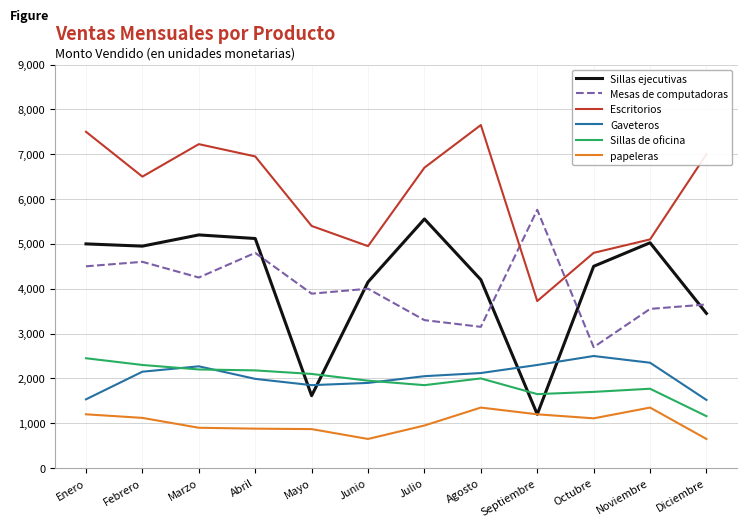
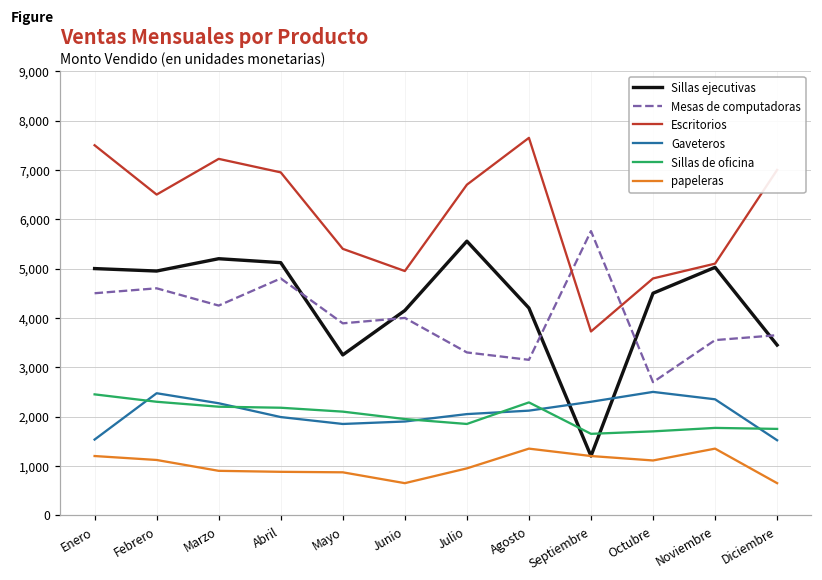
  {
    "Sillas ejecutivas": {
      "Enero": "5,000",
      "Febrero": "5,000",
      "Marzo": "5,200",
      "Abril": "5,100",
-     "Mayo": "1,600",
+     "Mayo": "3,300",
      "Junio": "4,200",
      "Julio": "5,600",
      "Agosto": "4,200",
      "Octubre": "4,500",
      "Noviembre": "5,000",
      "Diciembre": "3,500"
    },
    "Mesas de computadoras": {
      "Enero": "4,500",
      "Febrero": "4,600",
      "Marzo": "4,300",
      "Abril": "4,800",
      "Mayo": "3,900",
      "Junio": "4,000",
      "Julio": "3,300",
      "Agosto": "3,200",
      "Septiembre": "5,800",
      "Octubre": "2,700",
      "Noviembre": "3,600",
      "Diciembre": "3,700"
    },
    "Escritorios": {
      "Enero": "7,500",
      "Febrero": "6,500",
      "Marzo": "7,200",
      "Abril": "7,000",
      "Mayo": "5,400",
      "Junio": "5,000",
      "Julio": "6,700",
      "Agosto": "7,700",
      "Septiembre": "3,700",
      "Octubre": "4,800",
      "Noviembre": "5,100"
    },
    "Gaveteros": {
      "Enero": "1,500",
-     "Febrero": "2,200",
+     "Febrero": "2,500",
      "Marzo": "2,300",
      "Abril": "2,000",
      "Mayo": "1,900",
      "Julio": "2,100",
      "Agosto": "2,100",
      "Septiembre": "2,300",
      "Octubre": "2,500",
      "Noviembre": "2,400",
      "Diciembre": "1,500"
    },
    "Sillas de oficina": {
      "Enero": "2,500",
      "Febrero": "2,300",
      "Marzo": "2,200",
      "Abril": "2,200",
      "Mayo": "2,100",
      "Julio": "1,900",
-     "Agosto": "2,000",
+     "Agosto": "2,300",
      "Septiembre": "1,700",
      "Octubre": "1,700",
      "Noviembre": "1,800",
-     "Diciembre": "1,200"
+     "Diciembre": "1,800"
    },
    "papeleras": {
      "Enero": "1,200",
      "Febrero": "1,100",
      "Marzo": "900",
      "Abril": "900",
      "Mayo": "900",
      "Junio": "700",
      "Julio": "1,000",
      "Agosto": "1,400",
      "Octubre": "1,100",
      "Noviembre": "1,400",
      "Diciembre": "700"
    }
  }
